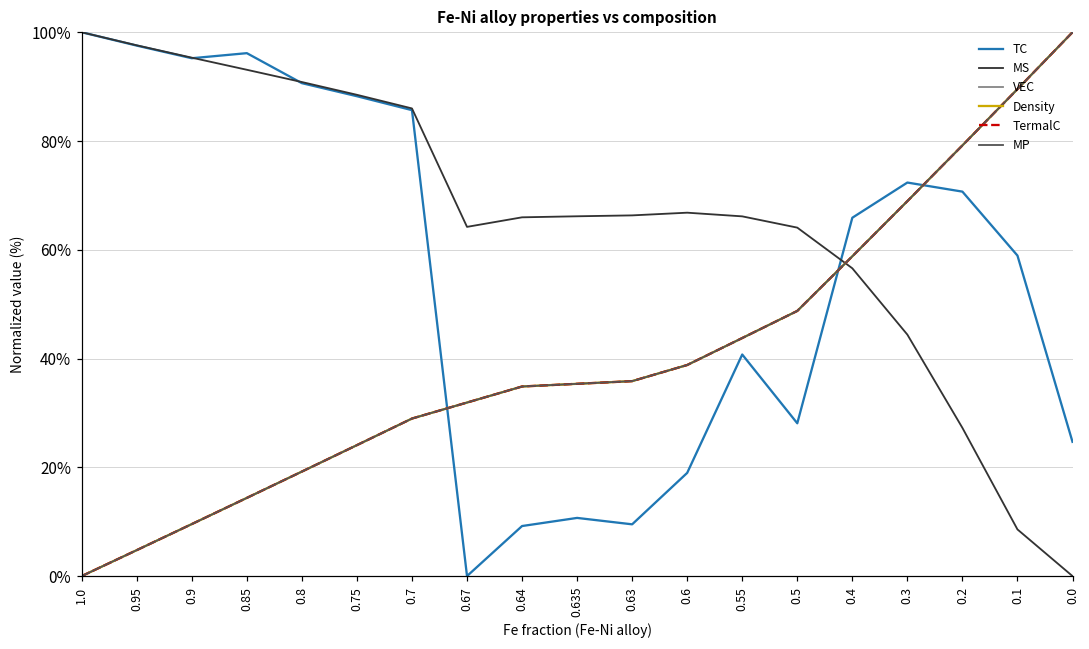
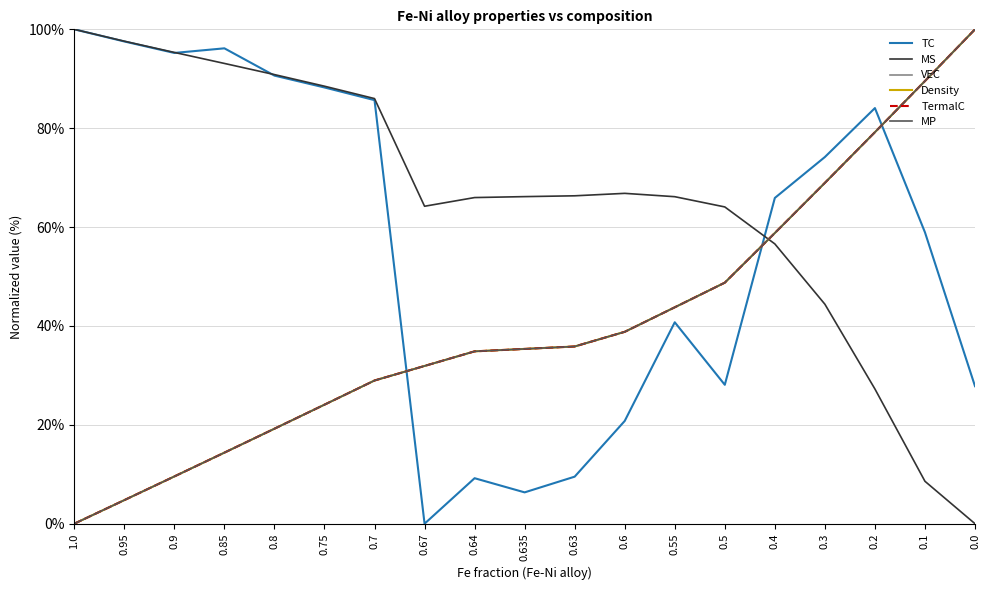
  {
    "TC": {
      "0.85": "96%",
      "0.67": "0%",
      "0.64": "9%",
-     "0.635": "11%",
+     "0.635": "6%",
      "0.63": "10%",
-     "0.6": "19%",
+     "0.6": "21%",
      "0.55": "41%",
      "0.5": "28%",
      "0.4": "66%",
-     "0.3": "72%",
-     "0.2": "71%",
+     "0.3": "74%",
+     "0.2": "84%",
      "0.1": "59%",
-     "0.0": "25%"
+     "0.0": "28%"
    }
  }
